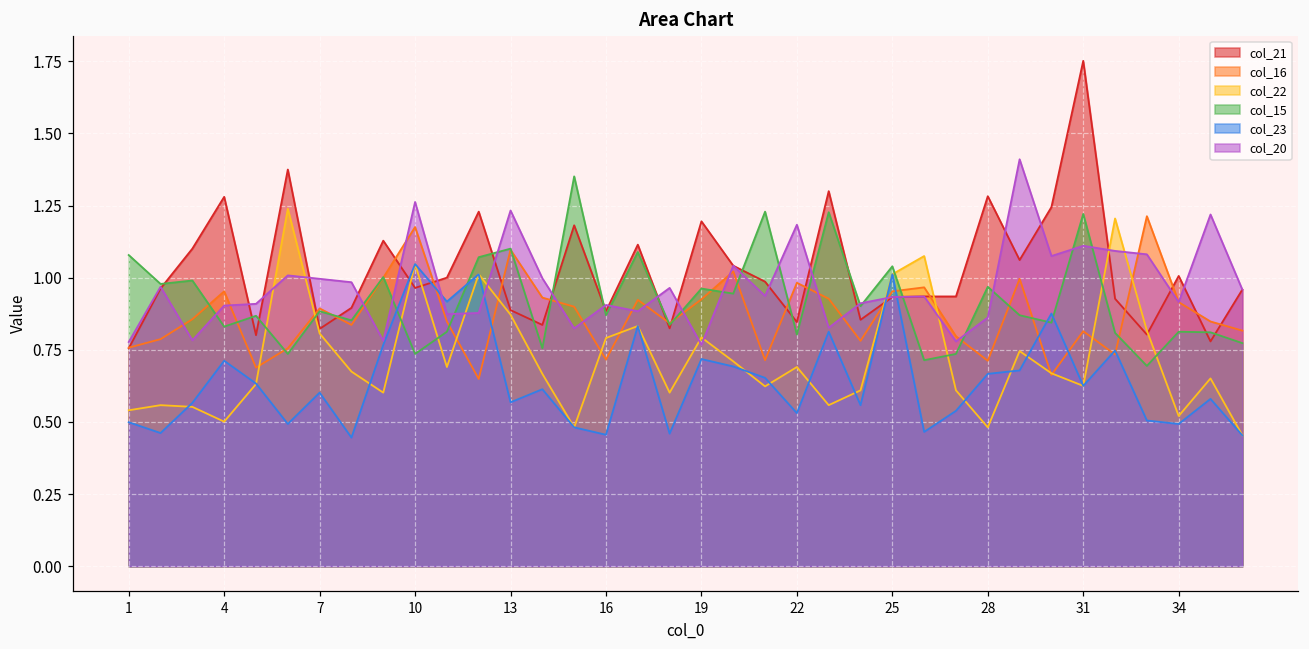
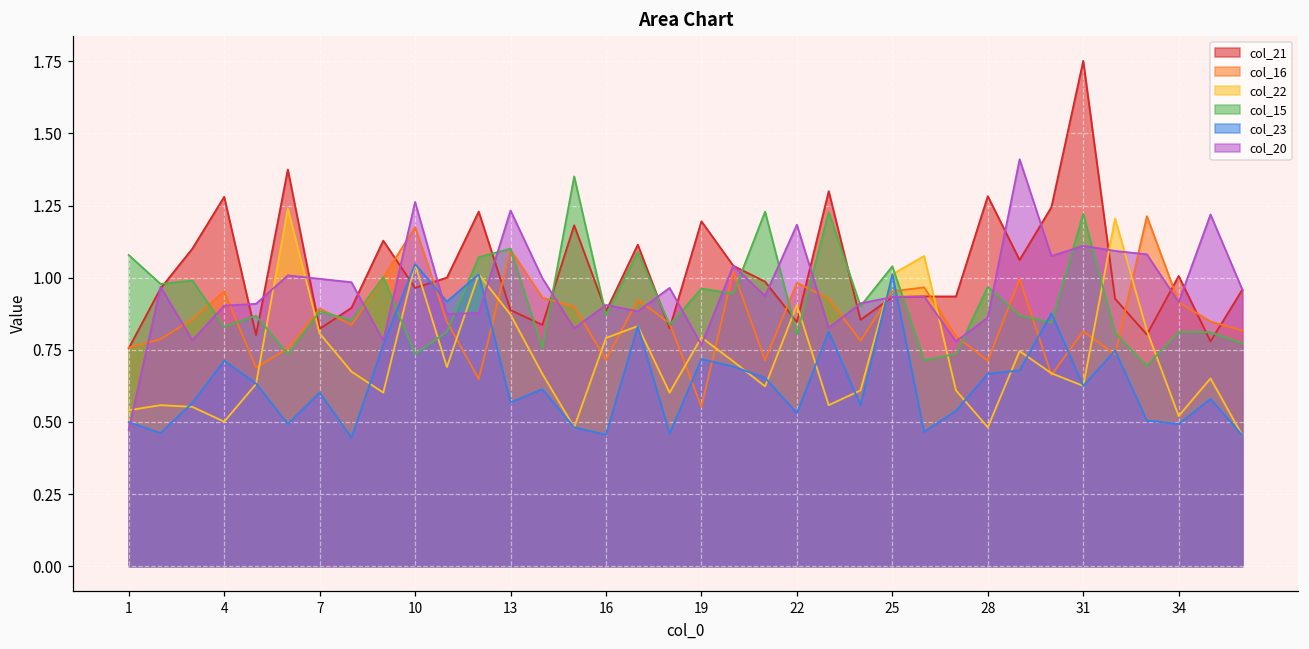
  {
    "col_21": {
      "4": 1.28,
      "7": 0.82,
      "10": 0.96,
      "13": 0.89,
      "16": 0.88,
      "19": 1.20,
      "22": 0.85,
      "28": 1.28,
      "31": 1.75,
      "34": 1.01
    },
    "col_16": {
      "4": 0.95,
      "7": 0.89,
      "10": 1.18,
      "16": 0.72,
-     "19": 0.93,
+     "19": 0.55,
      "22": 0.98,
      "25": 0.95,
      "28": 0.71,
      "31": 0.81
    },
    "col_22": {
      "1": 0.54,
      "4": 0.50,
      "7": 0.81,
      "13": 0.87,
      "16": 0.79,
      "19": 0.79,
-     "22": 0.69,
+     "22": 0.91,
      "28": 0.48,
      "34": 0.52
    },
    "col_15": {
      "1": 1.08,
      "4": 0.83,
      "7": 0.88,
      "10": 0.74,
      "16": 0.87,
      "19": 0.96,
      "22": 0.80,
      "25": 1.04,
      "28": 0.97,
      "31": 1.22,
      "34": 0.81
    },
    "col_23": {
      "1": 0.50,
      "4": 0.71,
      "7": 0.60,
      "13": 0.57,
      "16": 0.46,
      "19": 0.72,
      "22": 0.53,
      "28": 0.67,
      "34": 0.49
    },
    "col_20": {
-     "1": 0.78,
+     "1": 0.47,
      "4": 0.90,
      "7": 1.00,
      "10": 1.26,
      "13": 1.23,
      "16": 0.91,
      "19": 0.77,
      "22": 1.18,
      "28": 0.86,
      "31": 1.11
    }
  }
